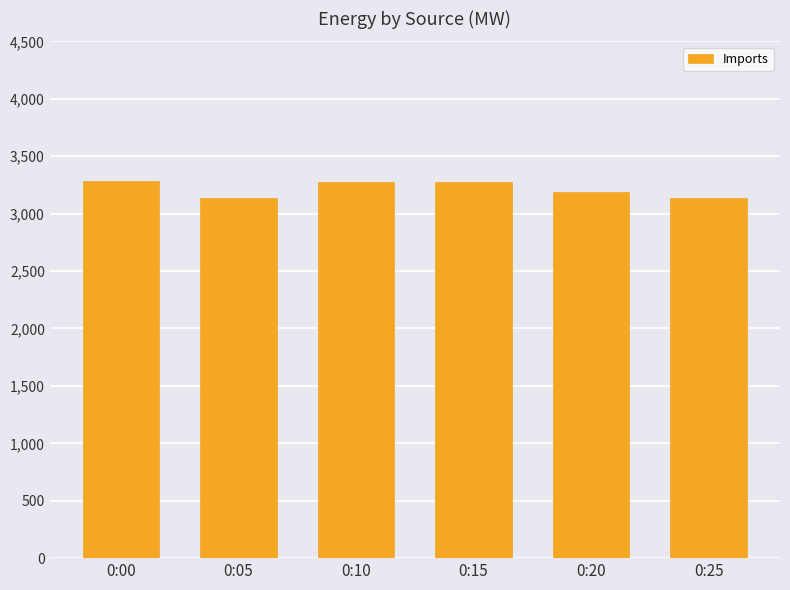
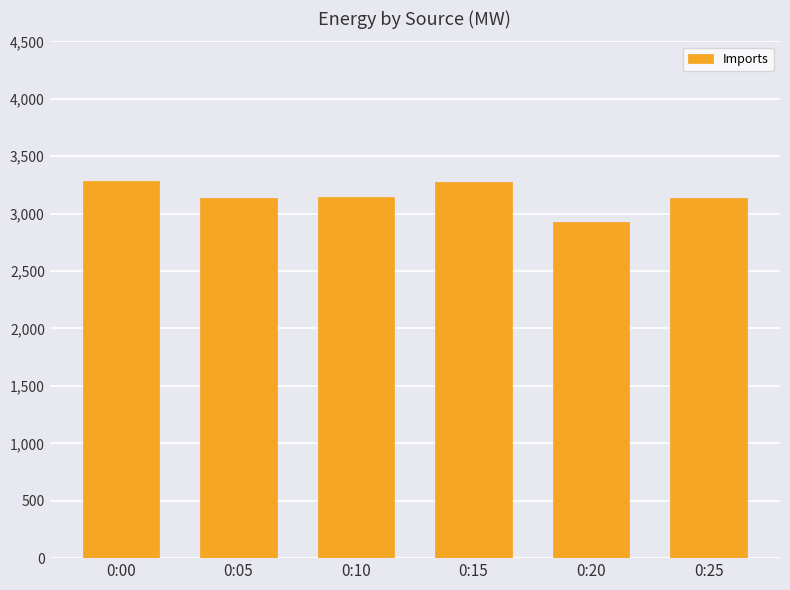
  {
    "0:00": "3,280",
    "0:05": "3,130",
-   "0:10": "3,270",
+   "0:10": "3,150",
    "0:15": "3,270",
-   "0:20": "3,190",
+   "0:20": "2,920",
    "0:25": "3,140"
  }
